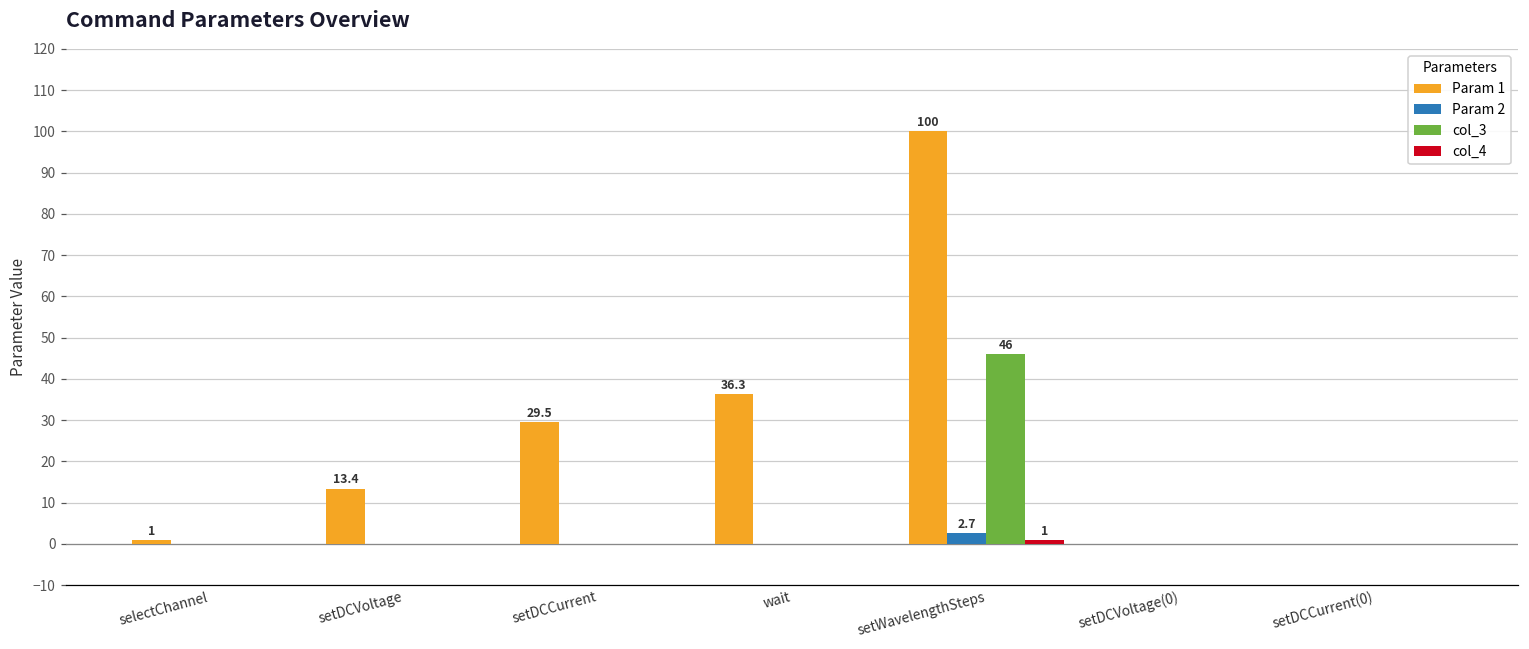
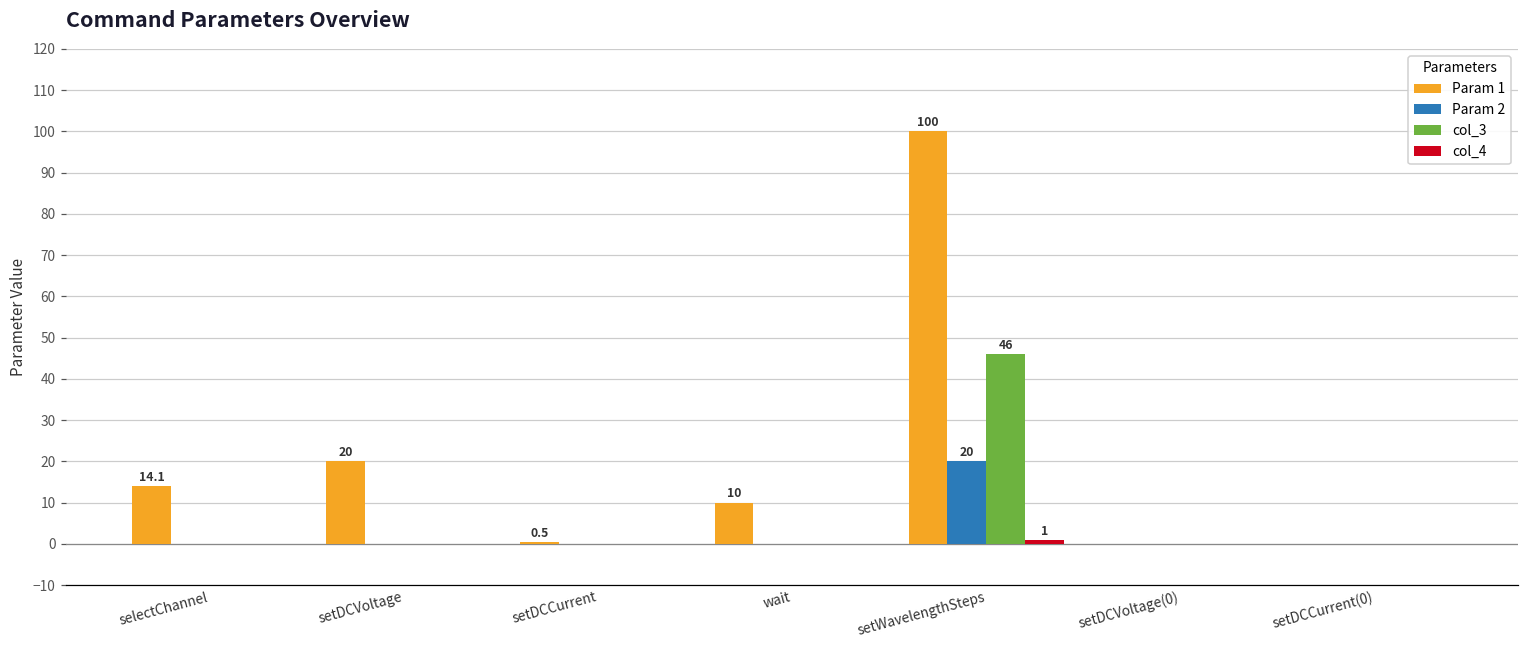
  {
    "Param 1": {
-     "selectChannel": 1,
-     "setDCVoltage": 13.4,
-     "setDCCurrent": 29.5,
-     "wait": 36.3,
+     "selectChannel": 14.1,
+     "setDCVoltage": 20,
+     "setDCCurrent": 0.5,
+     "wait": 10,
      "setWavelengthSteps": 100
    },
    "Param 2": {
-     "setWavelengthSteps": 2.7
+     "setWavelengthSteps": 20
    },
    "col_3": {
      "setWavelengthSteps": 46
    },
    "col_4": {
      "setWavelengthSteps": 1
    }
  }
